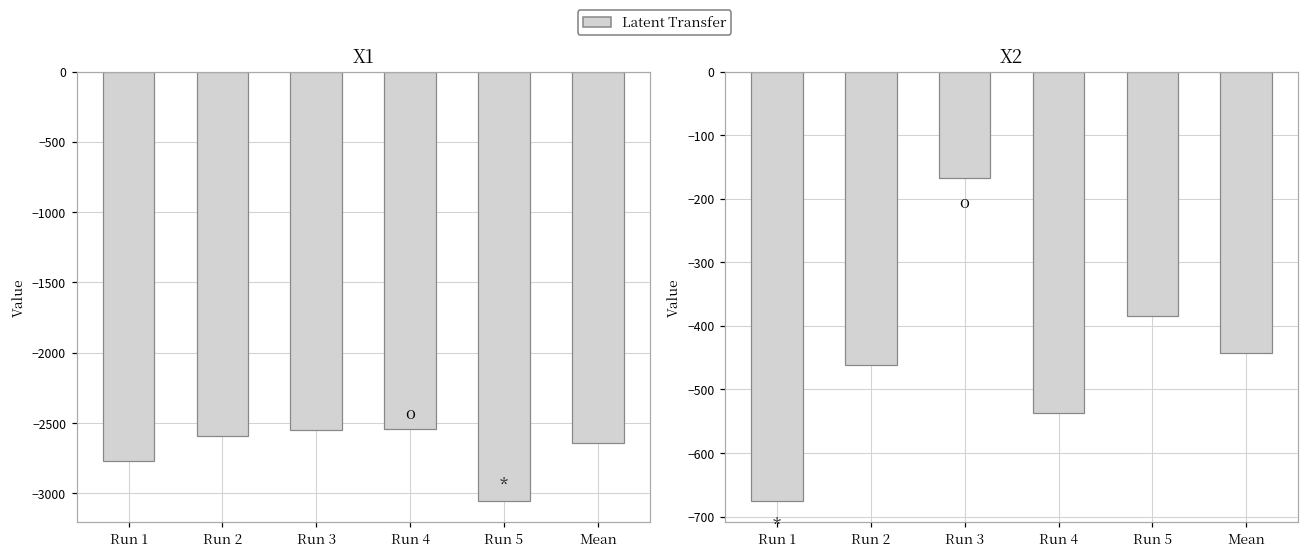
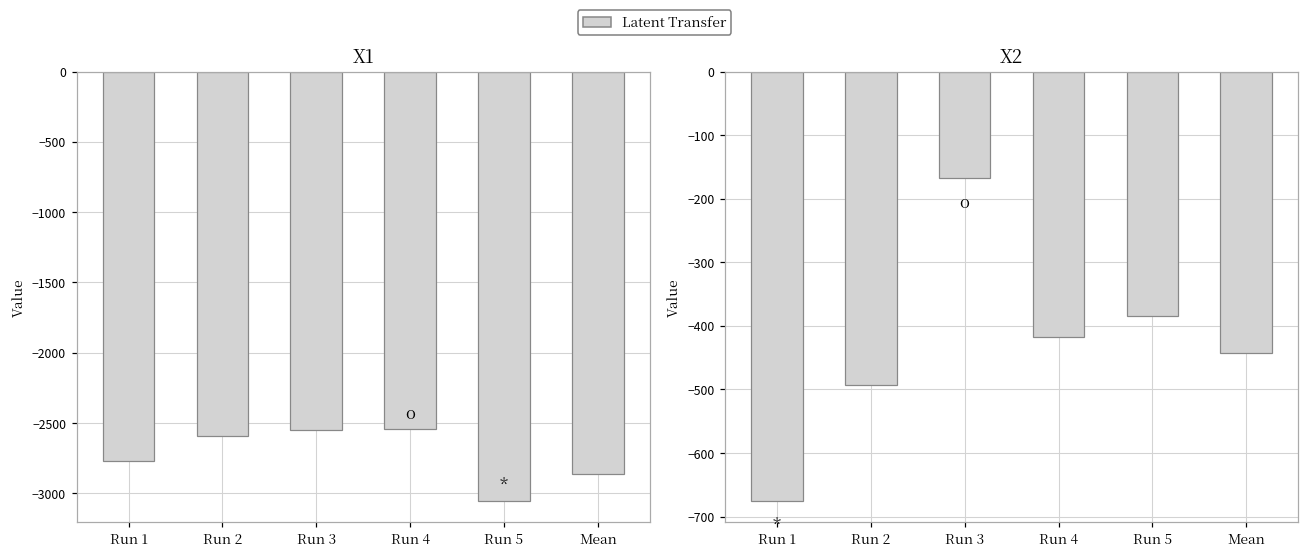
  {
    "X1": {
      "Run 1": -2770,
      "Run 2": -2590,
      "Run 3": -2550,
      "Run 4": -2540,
      "Run 5": -3050,
-     "Mean": -2640
+     "Mean": -2860
    },
    "X2": {
      "Run 1": -680,
-     "Run 2": -460,
+     "Run 2": -490,
      "Run 3": -170,
-     "Run 4": -540,
+     "Run 4": -420,
      "Run 5": -380,
      "Mean": -440
    }
  }
